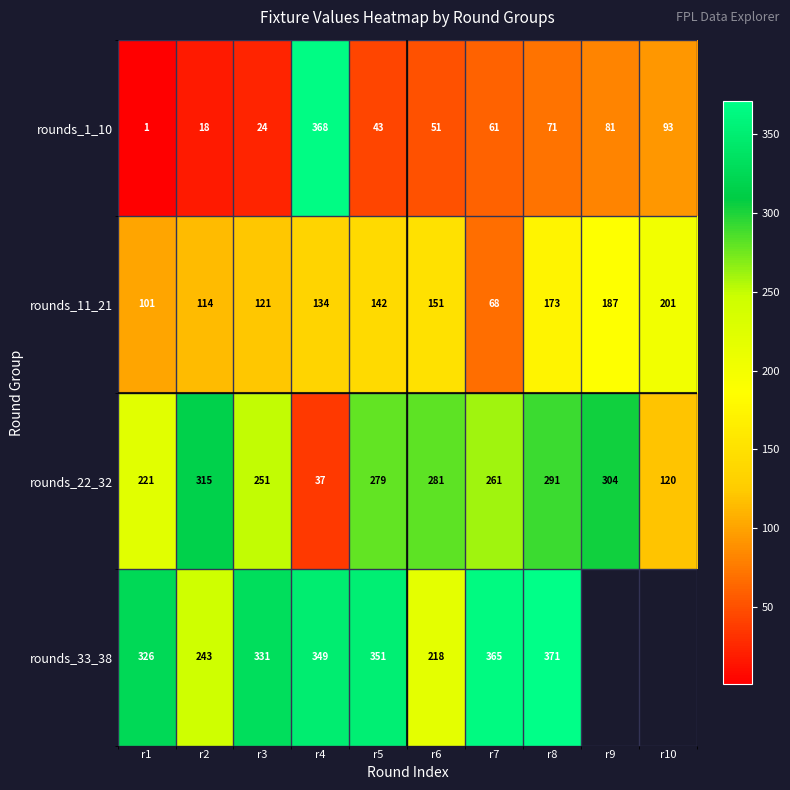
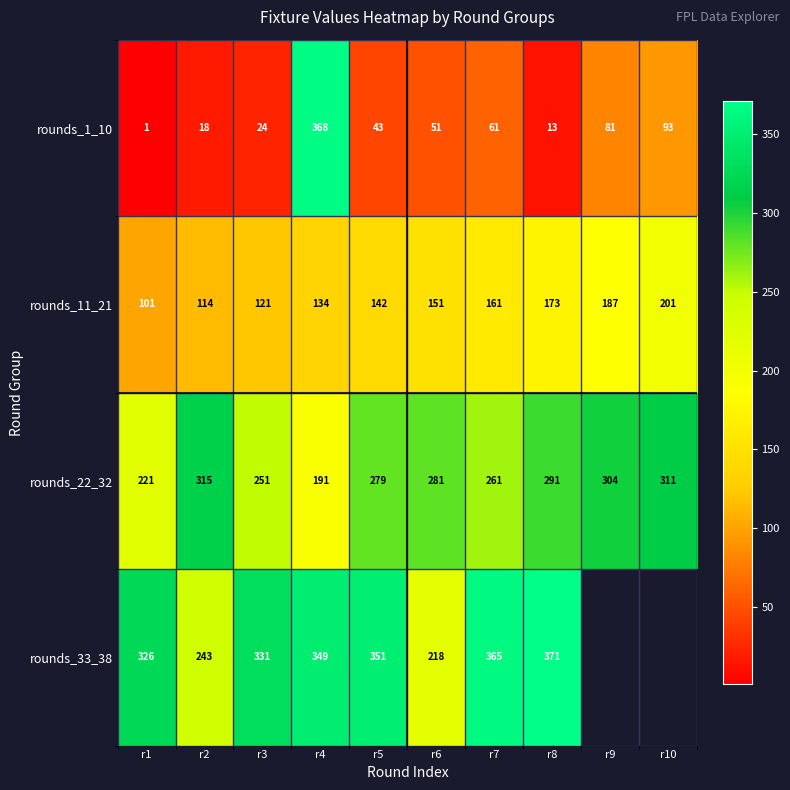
  {
    "rounds_1_10": {
      "r1": 1,
      "r2": 18,
      "r3": 24,
      "r4": 368,
      "r5": 43,
      "r6": 51,
      "r7": 61,
-     "r8": 71,
+     "r8": 13,
      "r9": 81,
      "r10": 93
    },
    "rounds_11_21": {
      "r1": 101,
      "r2": 114,
      "r3": 121,
      "r4": 134,
      "r5": 142,
      "r6": 151,
-     "r7": 68,
+     "r7": 161,
      "r8": 173,
      "r9": 187,
      "r10": 201
    },
    "rounds_22_32": {
      "r1": 221,
      "r2": 315,
      "r3": 251,
-     "r4": 37,
+     "r4": 191,
      "r5": 279,
      "r6": 281,
      "r7": 261,
      "r8": 291,
      "r9": 304,
-     "r10": 120
+     "r10": 311
    },
    "rounds_33_38": {
      "r1": 326,
      "r2": 243,
      "r3": 331,
      "r4": 349,
      "r5": 351,
      "r6": 218,
      "r7": 365,
      "r8": 371
    }
  }
